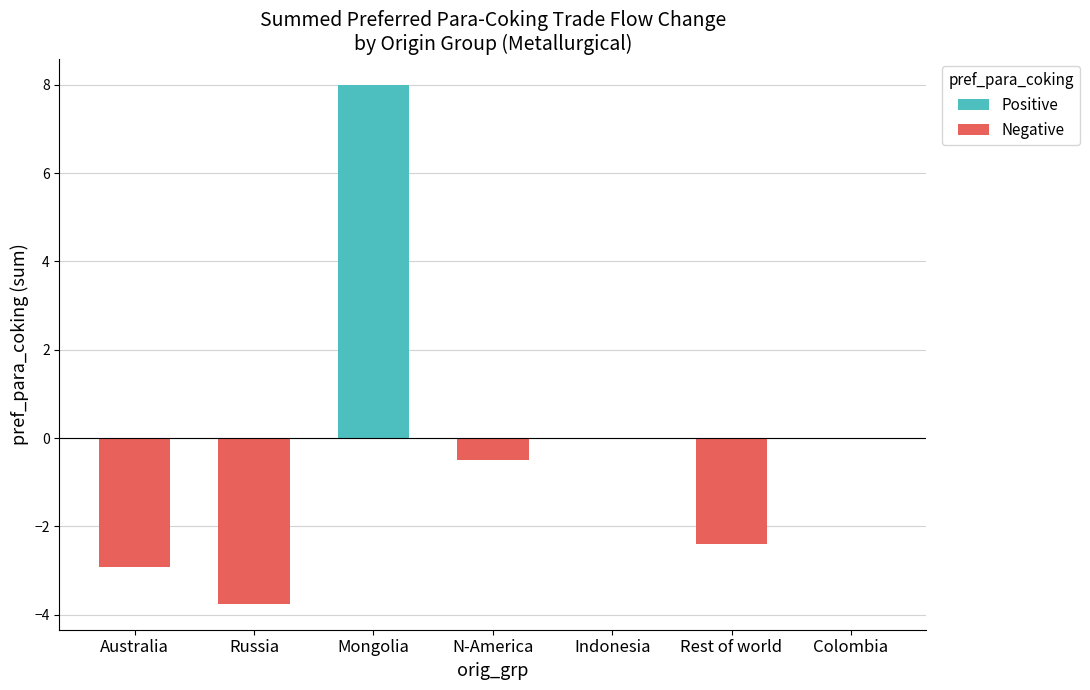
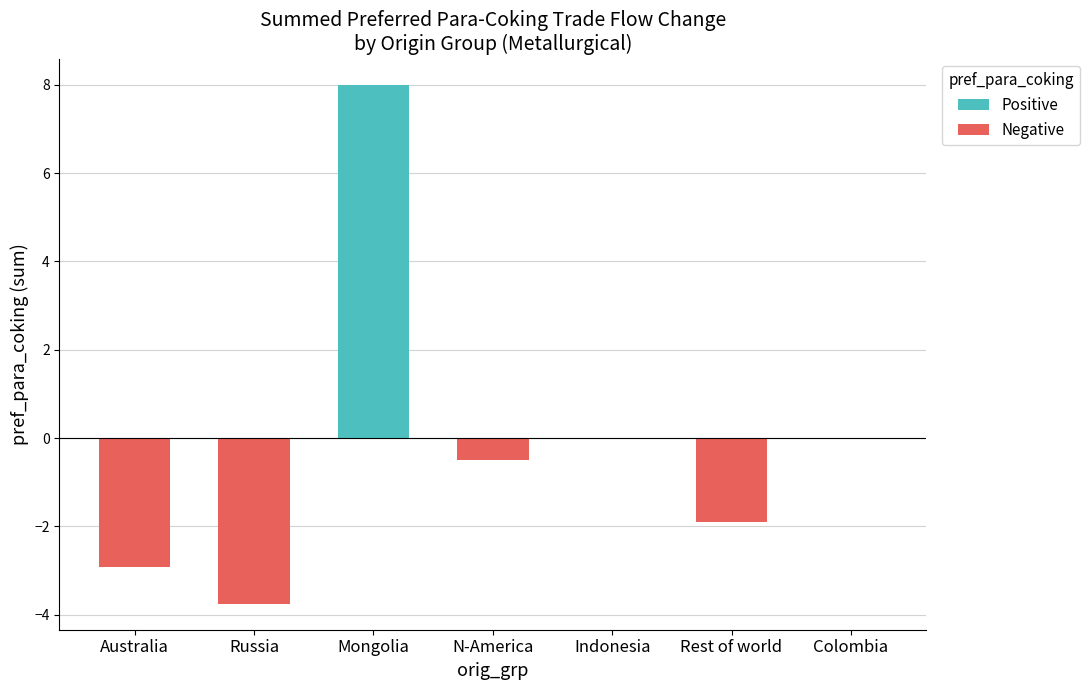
  {
    "Australia": -2.9,
    "Russia": -3.7,
    "Mongolia": 8.0,
    "N-America": -0.5,
    "Indonesia": 0.0,
-   "Rest of world": -2.4,
+   "Rest of world": -1.9,
    "Colombia": 0.0
  }
